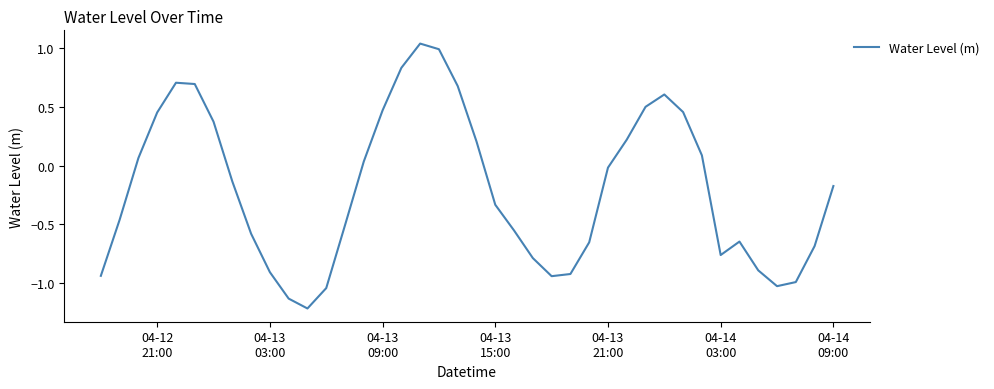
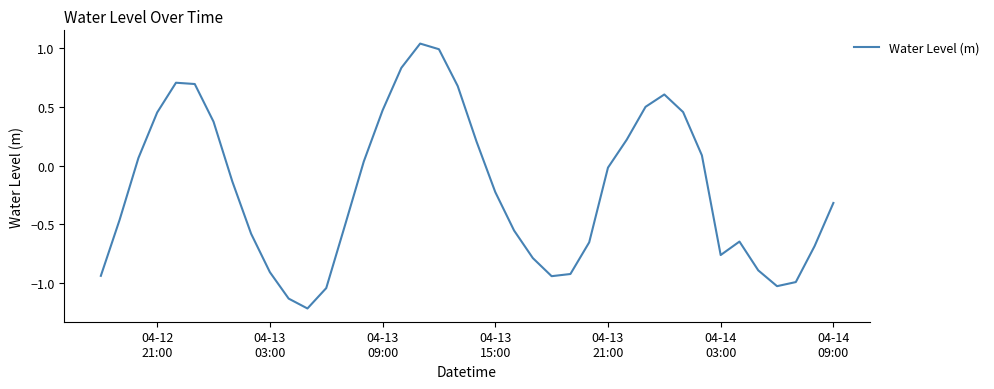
  {
    "04-12 21:00": 0.45,
    "04-13 03:00": -0.91,
    "04-13 09:00": 0.47,
-   "04-13 15:00": -0.33,
+   "04-13 15:00": -0.23,
    "04-13 21:00": -0.02,
    "04-14 03:00": -0.76,
-   "04-14 09:00": -0.17
+   "04-14 09:00": -0.32
  }
